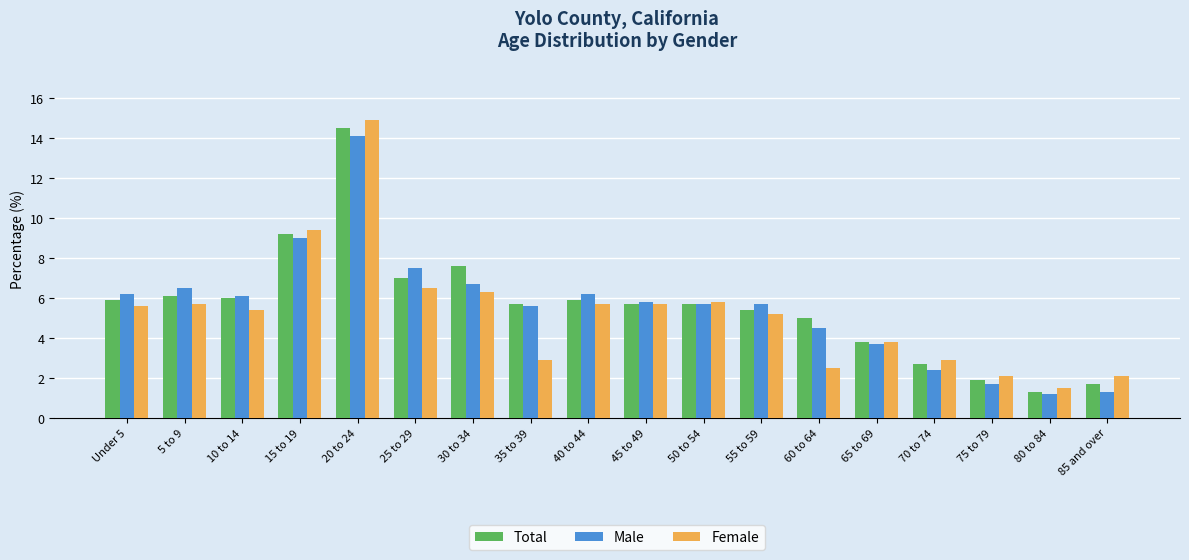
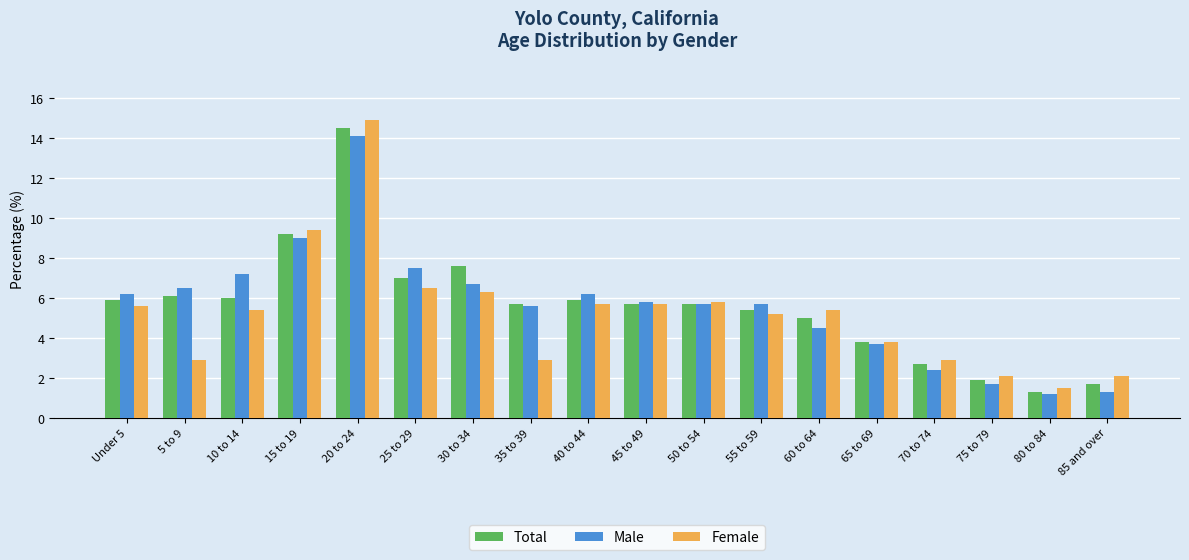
  {
    "Total": {
      "Under 5": 5.9,
      "5 to 9": 6.1,
      "10 to 14": 6.0,
      "15 to 19": 9.2,
      "20 to 24": 14.5,
      "25 to 29": 7.0,
      "30 to 34": 7.6,
      "35 to 39": 5.7,
      "40 to 44": 5.9,
      "45 to 49": 5.7,
      "50 to 54": 5.7,
      "55 to 59": 5.4,
      "60 to 64": 5.0,
      "65 to 69": 3.8,
      "70 to 74": 2.7,
      "75 to 79": 1.9,
      "80 to 84": 1.3,
      "85 and over": 1.7
    },
    "Male": {
      "Under 5": 6.2,
      "5 to 9": 6.5,
-     "10 to 14": 6.1,
+     "10 to 14": 7.2,
      "15 to 19": 9.0,
      "20 to 24": 14.1,
      "25 to 29": 7.5,
      "30 to 34": 6.7,
      "35 to 39": 5.6,
      "40 to 44": 6.2,
      "45 to 49": 5.8,
      "50 to 54": 5.7,
      "55 to 59": 5.7,
      "60 to 64": 4.5,
      "65 to 69": 3.7,
      "70 to 74": 2.4,
      "75 to 79": 1.7,
      "80 to 84": 1.2,
      "85 and over": 1.3
    },
    "Female": {
      "Under 5": 5.6,
-     "5 to 9": 5.7,
+     "5 to 9": 2.9,
      "10 to 14": 5.4,
      "15 to 19": 9.4,
      "20 to 24": 14.9,
      "25 to 29": 6.5,
      "30 to 34": 6.3,
      "35 to 39": 2.9,
      "40 to 44": 5.7,
      "45 to 49": 5.7,
      "50 to 54": 5.8,
      "55 to 59": 5.2,
-     "60 to 64": 2.5,
+     "60 to 64": 5.4,
      "65 to 69": 3.8,
      "70 to 74": 2.9,
      "75 to 79": 2.1,
      "80 to 84": 1.5,
      "85 and over": 2.1
    }
  }
